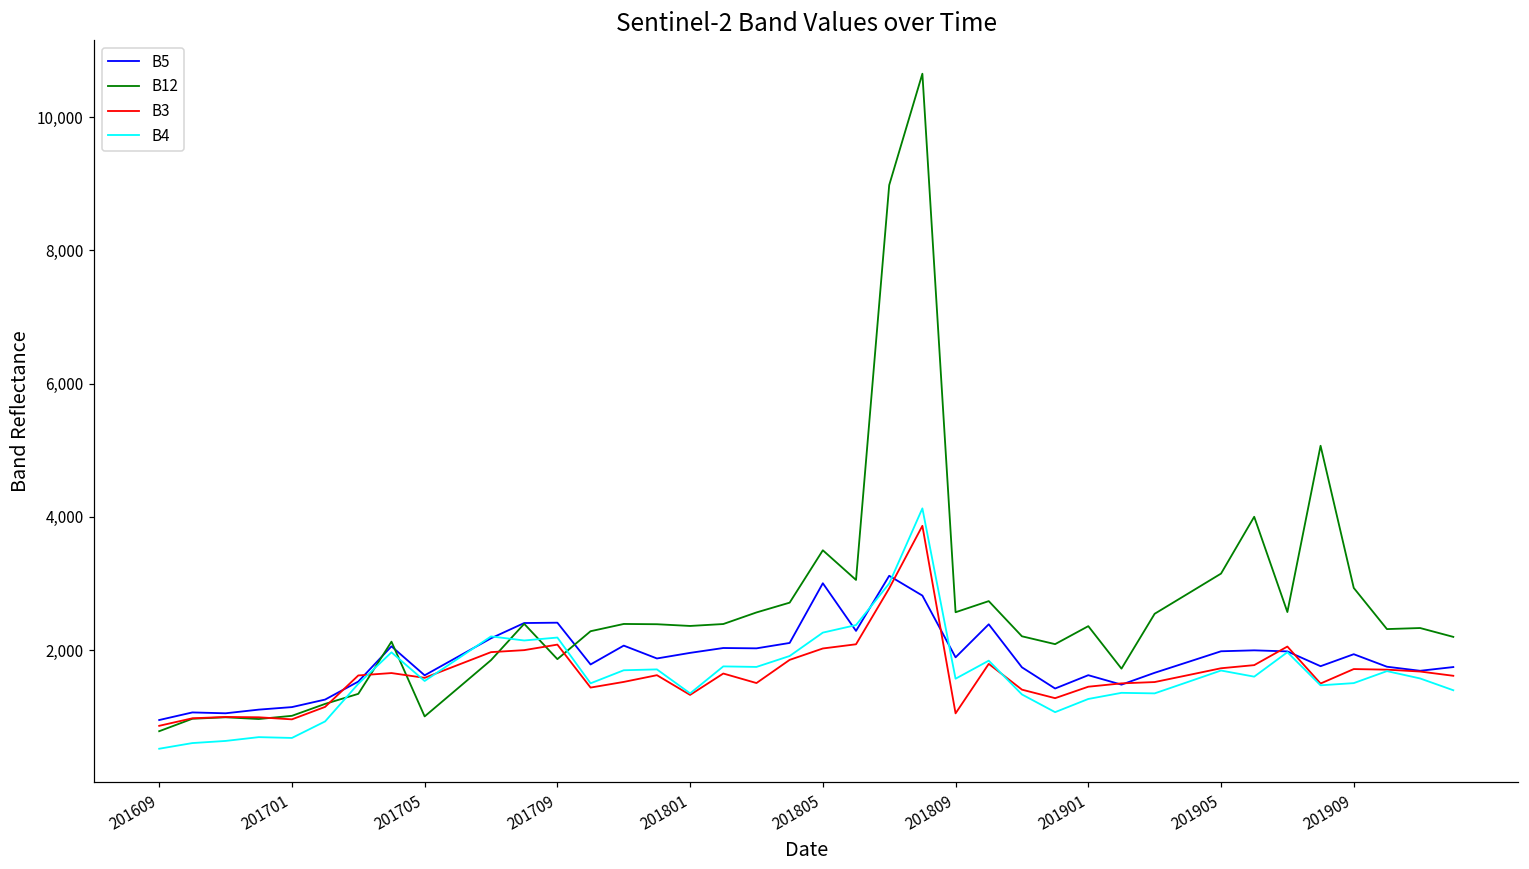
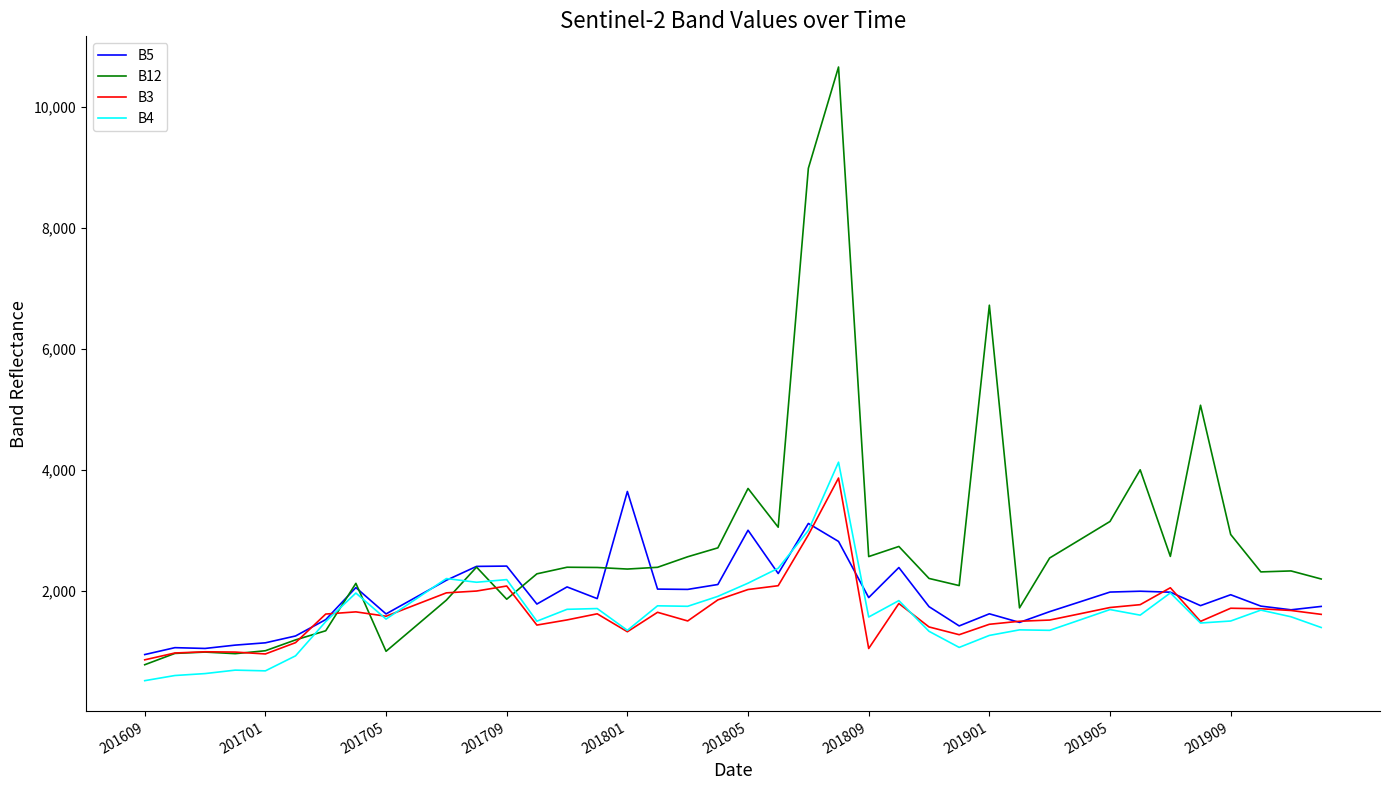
  {
    "B5": {
      "201609": "1,000",
      "201701": "1,100",
      "201709": "2,400",
-     "201801": "2,000",
+     "201801": "3,600",
      "201805": "3,000",
      "201809": "1,900",
      "201901": "1,600",
      "201905": "2,000",
      "201909": "1,900"
    },
    "B12": {
      "201609": "800",
      "201701": "1,000",
      "201705": "1,000",
      "201709": "1,900",
      "201801": "2,400",
-     "201805": "3,500",
+     "201805": "3,700",
      "201809": "2,600",
-     "201901": "2,400",
+     "201901": "6,700",
      "201905": "3,100",
      "201909": "2,900"
    },
    "B3": {
      "201609": "900",
      "201701": "1,000",
      "201709": "2,100",
      "201805": "2,000",
      "201809": "1,100",
      "201901": "1,500",
      "201909": "1,700"
    },
    "B4": {
      "201609": "500",
      "201701": "700",
      "201705": "1,500",
      "201709": "2,200",
-     "201805": "2,300",
+     "201805": "2,100",
      "201809": "1,600",
      "201901": "1,300",
      "201909": "1,500"
    }
  }
